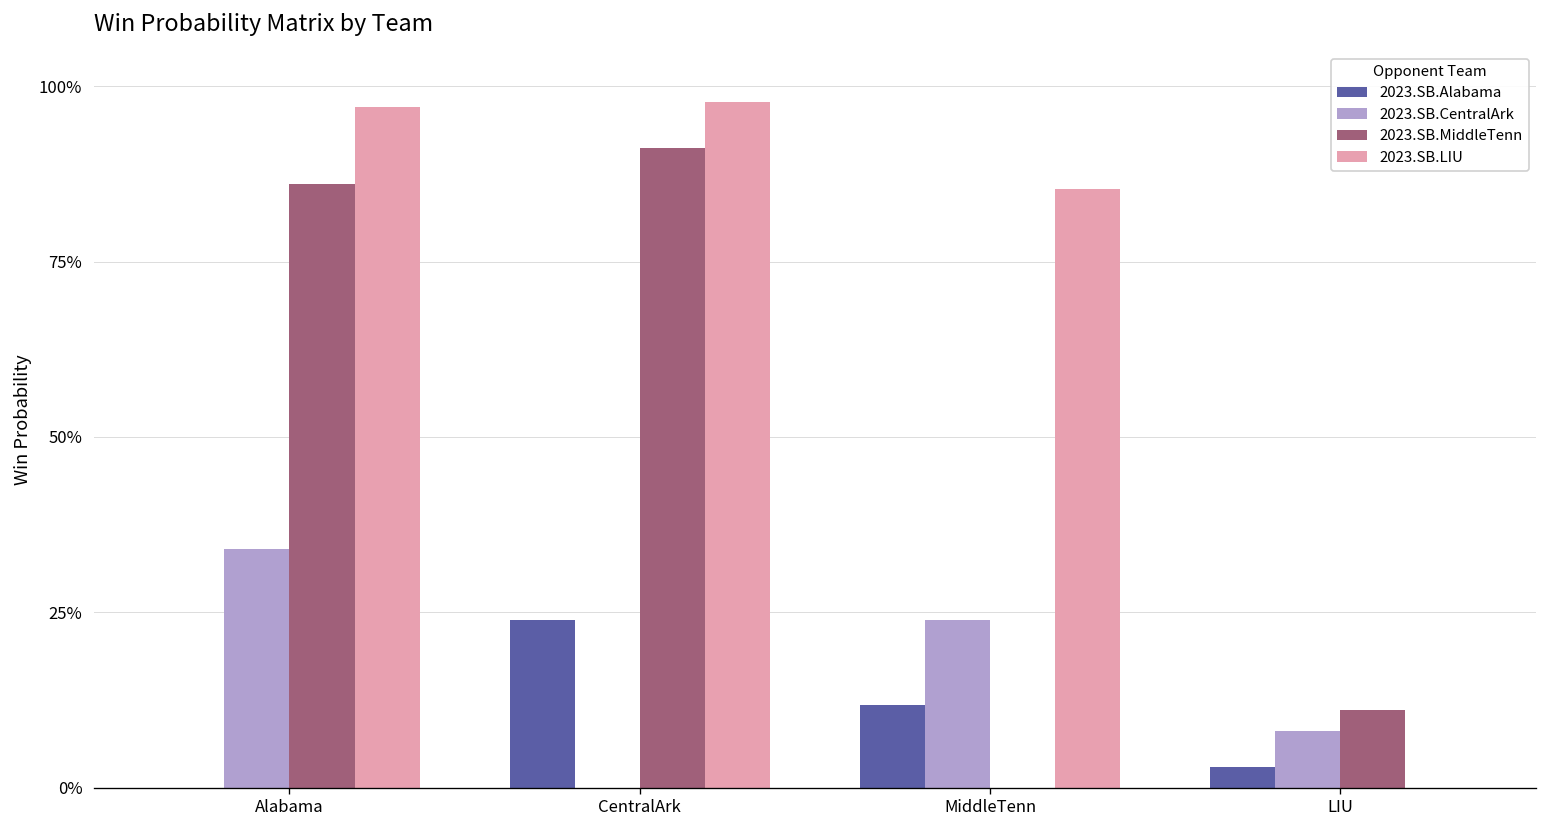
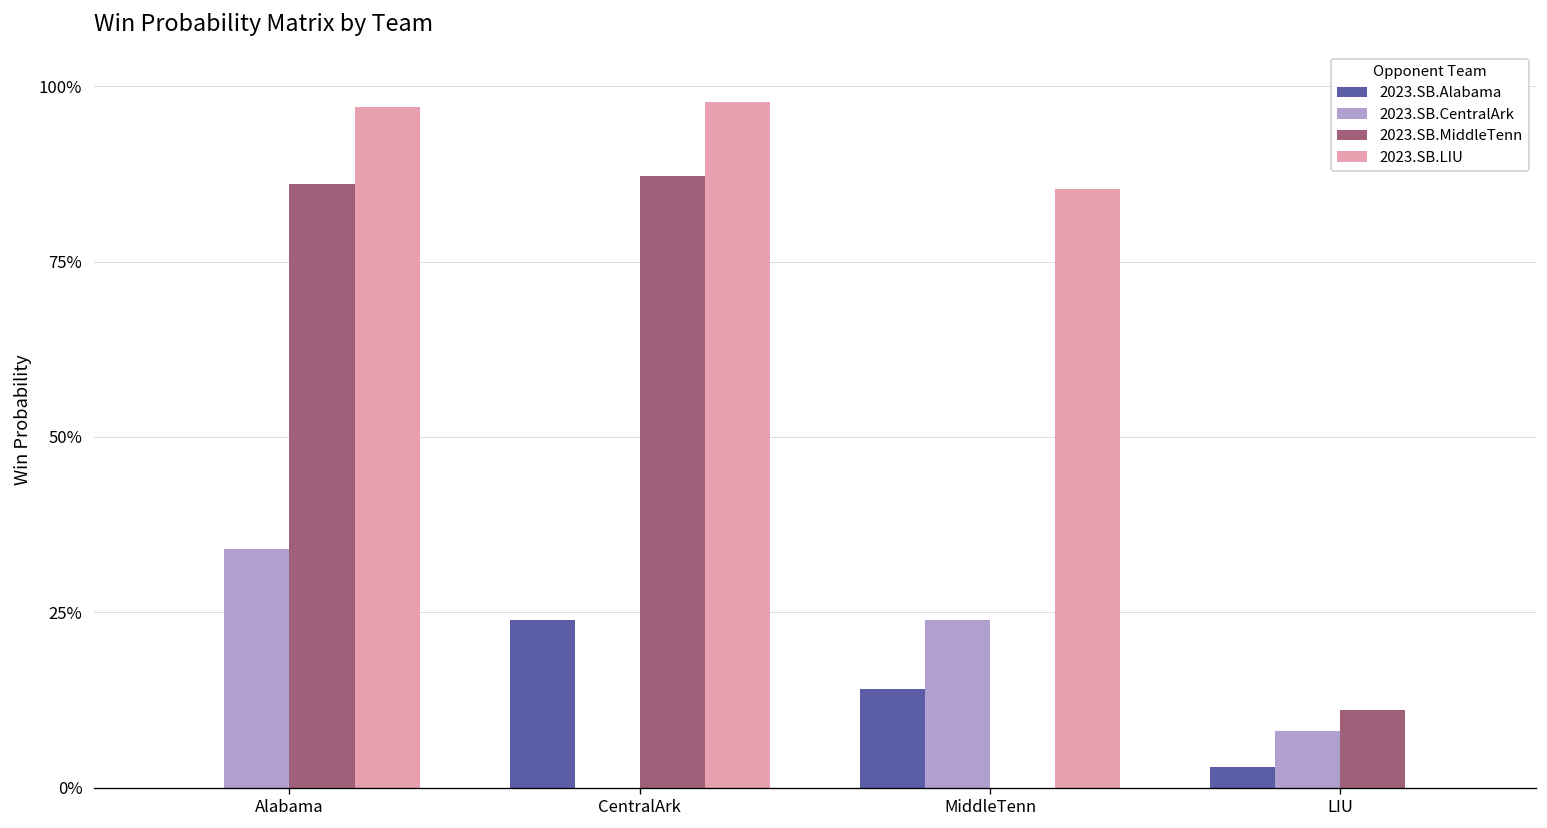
  {
    "2023.SB.Alabama": {
      "Alabama": "0%",
      "CentralArk": "24%",
-     "MiddleTenn": "12%",
+     "MiddleTenn": "14%",
      "LIU": "3%"
    },
    "2023.SB.CentralArk": {
      "Alabama": "34%",
      "CentralArk": "0%",
      "MiddleTenn": "24%",
      "LIU": "8%"
    },
    "2023.SB.MiddleTenn": {
      "Alabama": "86%",
-     "CentralArk": "91%",
+     "CentralArk": "87%",
      "MiddleTenn": "0%",
      "LIU": "11%"
    },
    "2023.SB.LIU": {
      "Alabama": "97%",
      "CentralArk": "98%",
      "MiddleTenn": "85%",
      "LIU": "0%"
    }
  }
